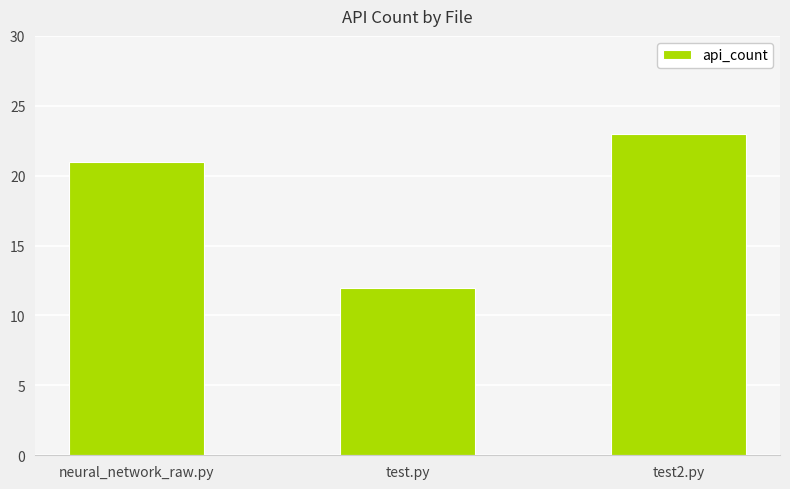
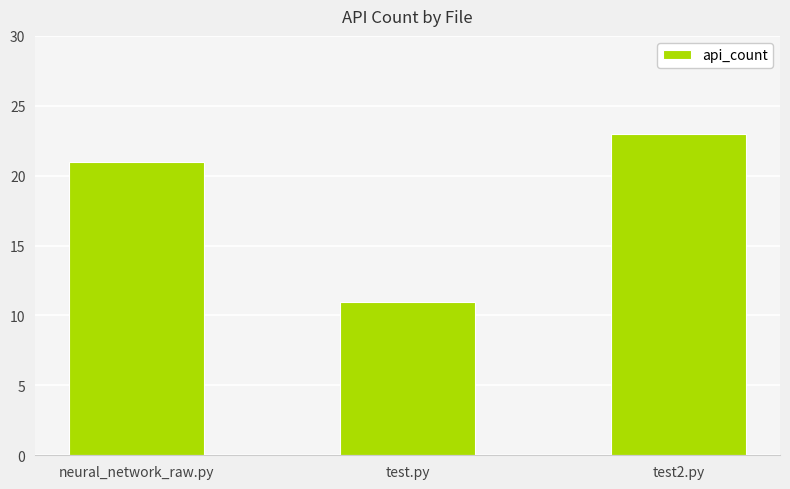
  {
    "neural_network_raw.py": 21,
-   "test.py": 12,
+   "test.py": 11,
    "test2.py": 23
  }
